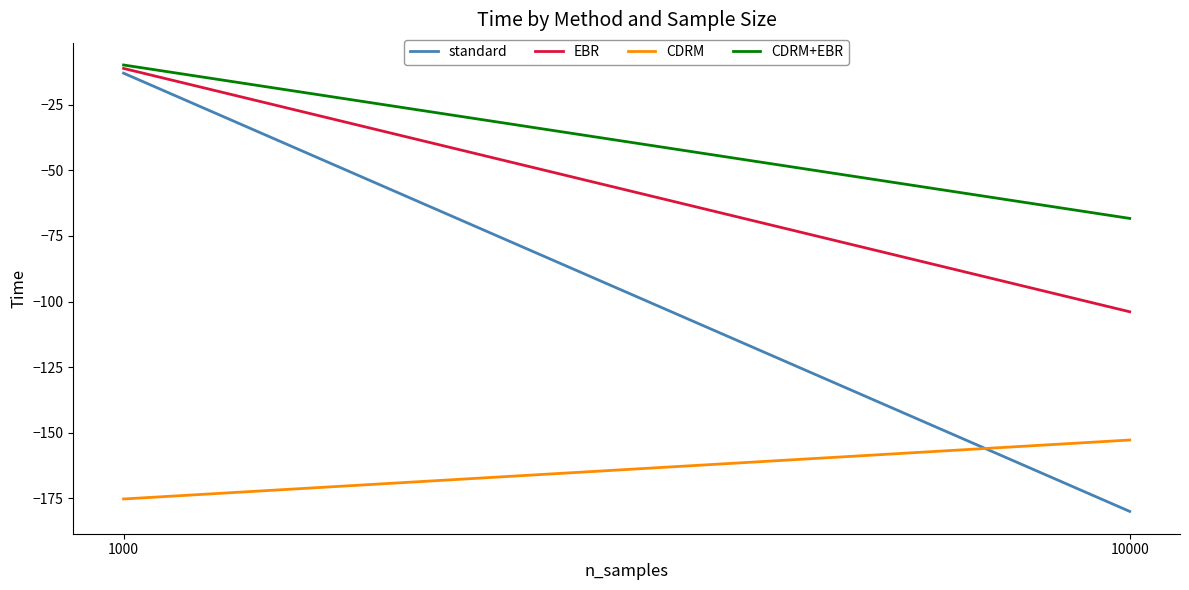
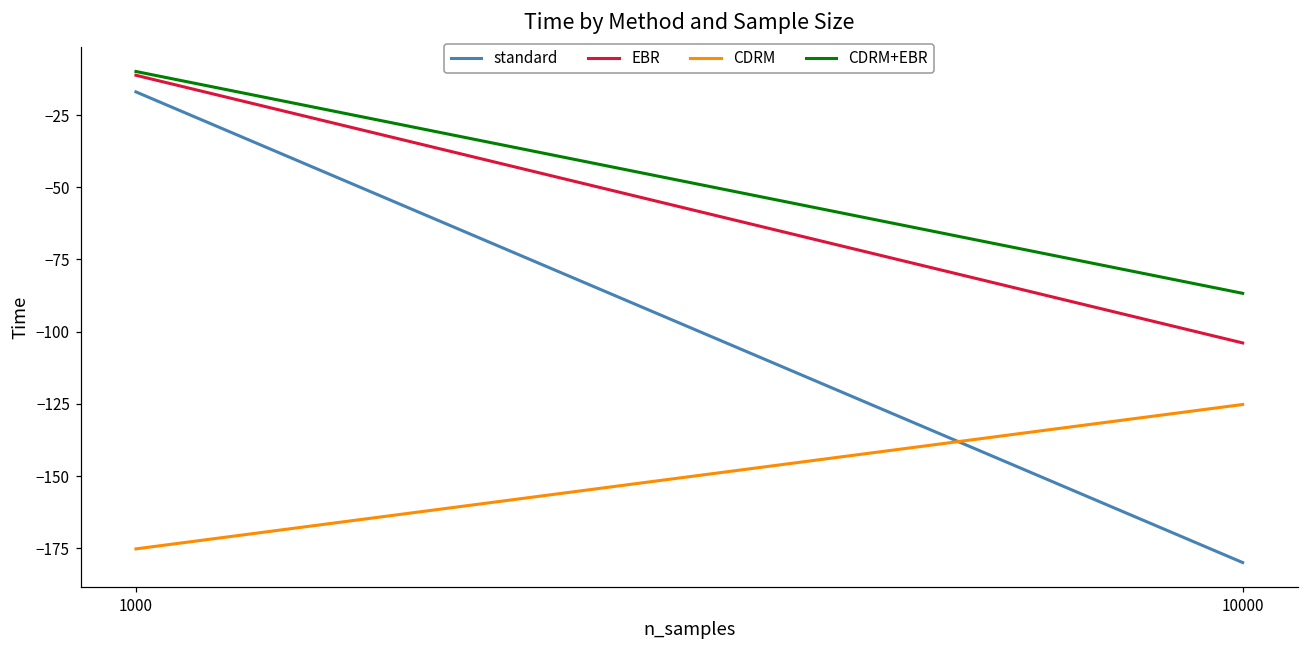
  {
    "standard": {
-     "1000": -13,
+     "1000": -17,
      "10000": -180
    },
    "EBR": {
      "1000": -11,
      "10000": -104
    },
    "CDRM": {
      "1000": -175,
-     "10000": -153
+     "10000": -125
    },
    "CDRM+EBR": {
      "1000": -10,
-     "10000": -68
+     "10000": -87
    }
  }
